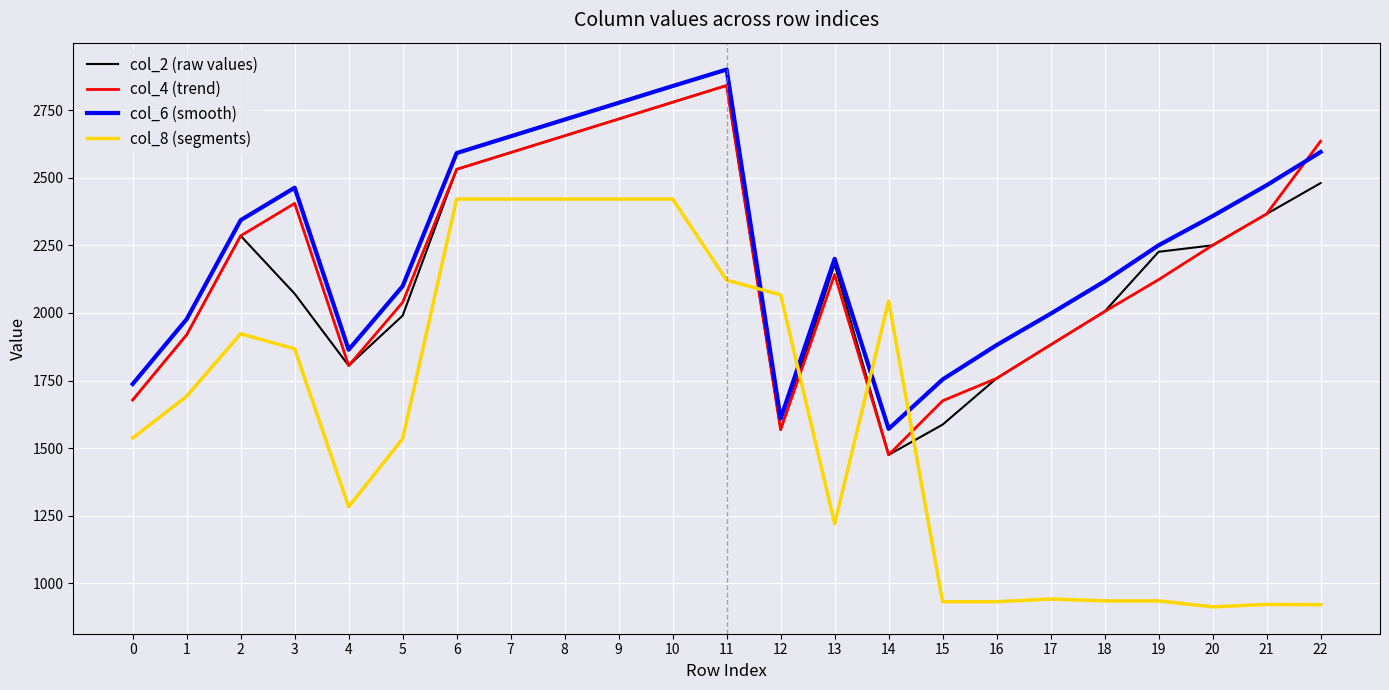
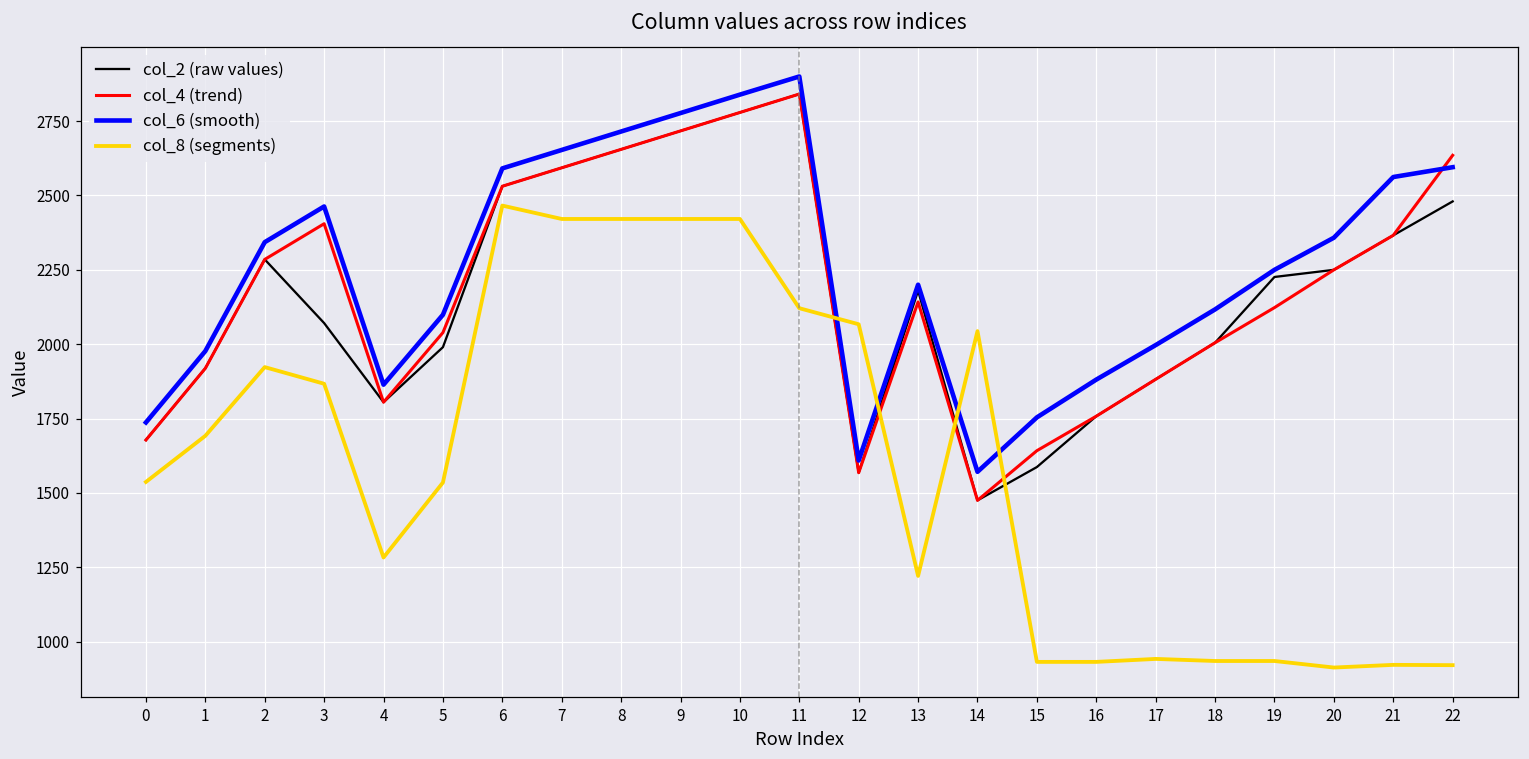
  {
    "col_2 (raw values)": {
      "3": 2070,
      "5": 1990,
      "13": 2180,
      "15": 1590,
      "19": 2230,
      "22": 2480
    },
    "col_4 (trend)": {
      "3": 2410,
      "5": 2040,
      "13": 2140,
-     "15": 1680,
+     "15": 1640,
      "19": 2120,
      "22": 2640
    },
    "col_6 (smooth)": {
      "0": 1740,
      "1": 1980,
      "2": 2340,
      "3": 2460,
      "4": 1860,
      "5": 2100,
      "6": 2590,
      "7": 2650,
      "8": 2720,
      "9": 2780,
      "10": 2840,
      "11": 2900,
      "12": 1610,
      "13": 2200,
      "14": 1570,
      "15": 1750,
      "16": 1880,
      "17": 2000,
      "18": 2120,
      "19": 2250,
      "20": 2360,
-     "21": 2470,
+     "21": 2560,
      "22": 2600
    },
    "col_8 (segments)": {
      "0": 1540,
      "1": 1690,
      "2": 1920,
      "3": 1870,
      "4": 1280,
      "5": 1540,
-     "6": 2420,
+     "6": 2470,
      "7": 2420,
      "8": 2420,
      "9": 2420,
      "10": 2420,
      "11": 2120,
      "12": 2070,
      "13": 1220,
      "14": 2040,
      "15": 930,
      "16": 930,
      "17": 940,
      "18": 940,
      "19": 940,
      "20": 910,
      "21": 920,
      "22": 920
    }
  }
